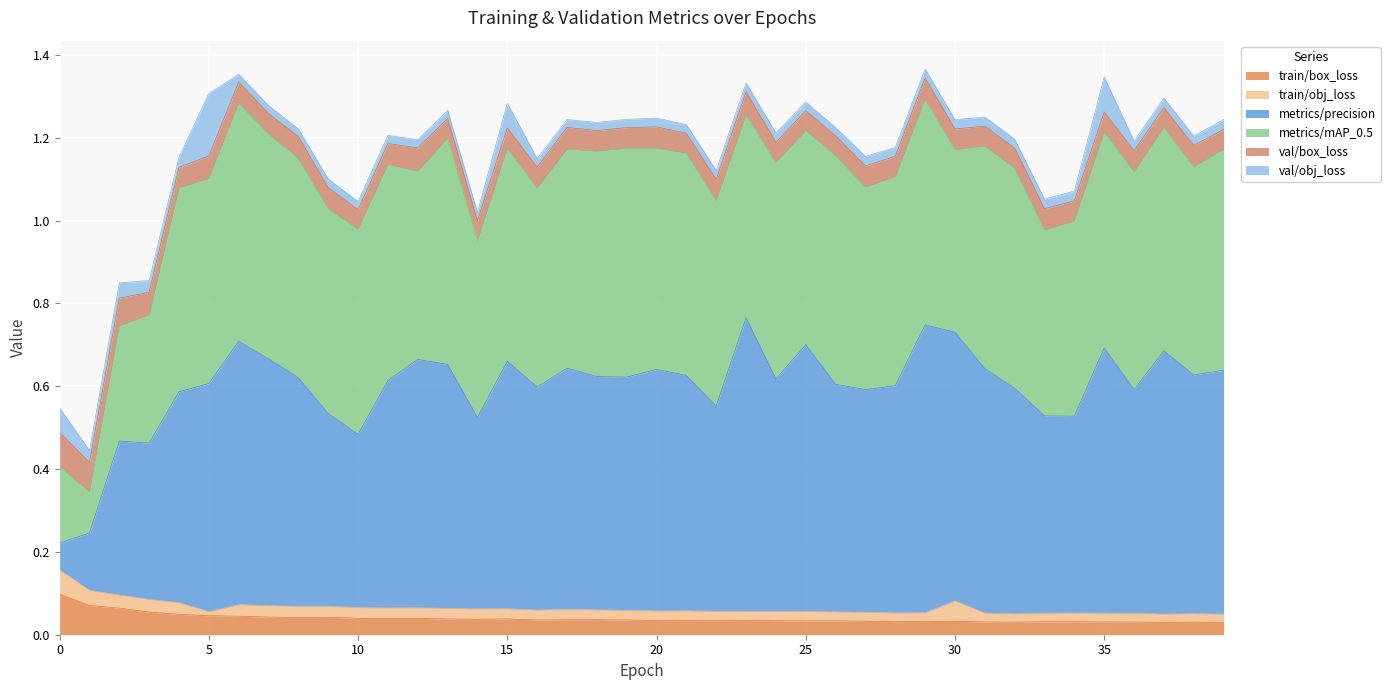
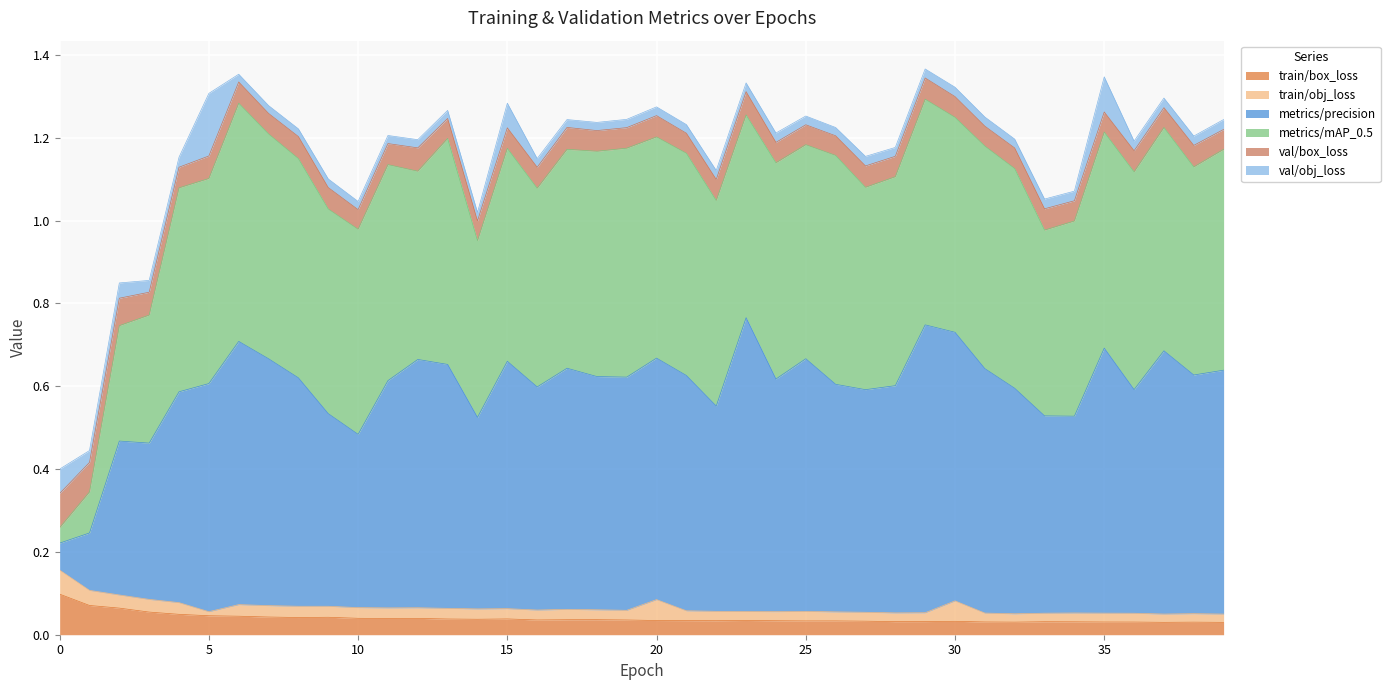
  {
    "train/obj_loss": {
      "0": 0.06,
      "5": 0.01,
      "10": 0.03,
      "15": 0.02,
-     "20": 0.02,
+     "20": 0.05,
      "25": 0.02,
      "30": 0.05,
      "35": 0.02
    },
    "metrics/precision": {
      "0": 0.07,
      "5": 0.55,
      "10": 0.42,
      "15": 0.60,
      "20": 0.58,
-     "25": 0.64,
+     "25": 0.61,
      "30": 0.65,
      "35": 0.64
    },
    "metrics/mAP_0.5": {
-     "0": 0.18,
+     "0": 0.04,
      "5": 0.50,
      "10": 0.50,
      "15": 0.51,
      "20": 0.53,
      "25": 0.52,
-     "30": 0.44,
+     "30": 0.52,
      "35": 0.52
    },
    "val/obj_loss": {
      "0": 0.06,
      "5": 0.15,
      "10": 0.02,
      "15": 0.06,
      "20": 0.02,
      "25": 0.02,
      "30": 0.02,
      "35": 0.08
    }
  }
